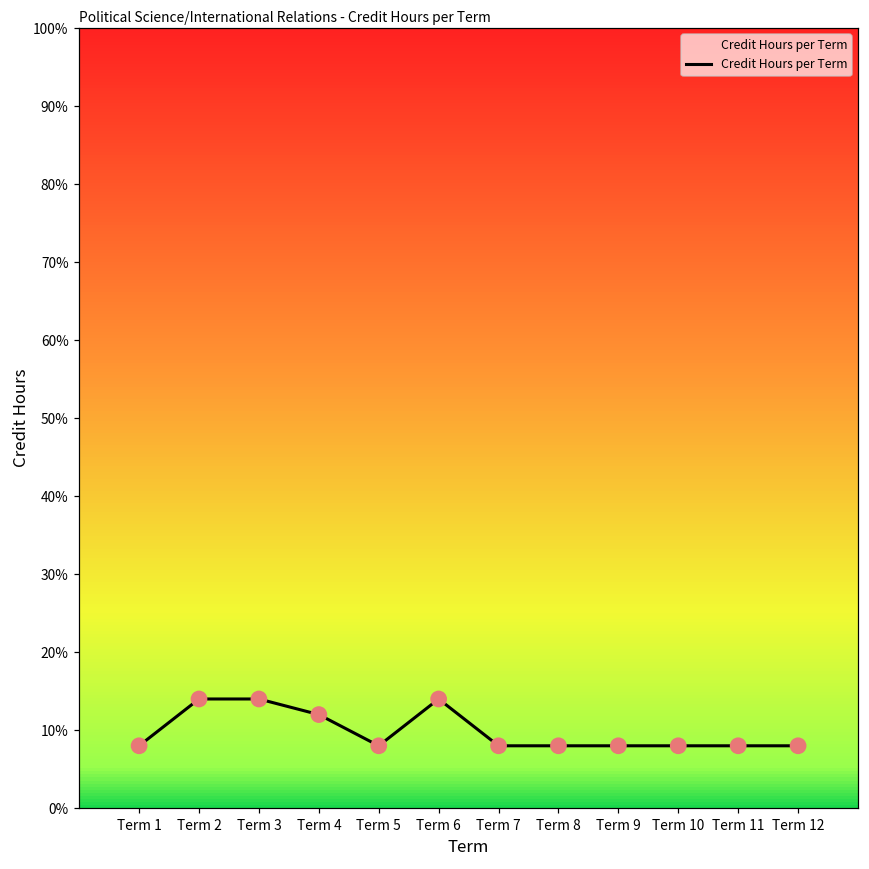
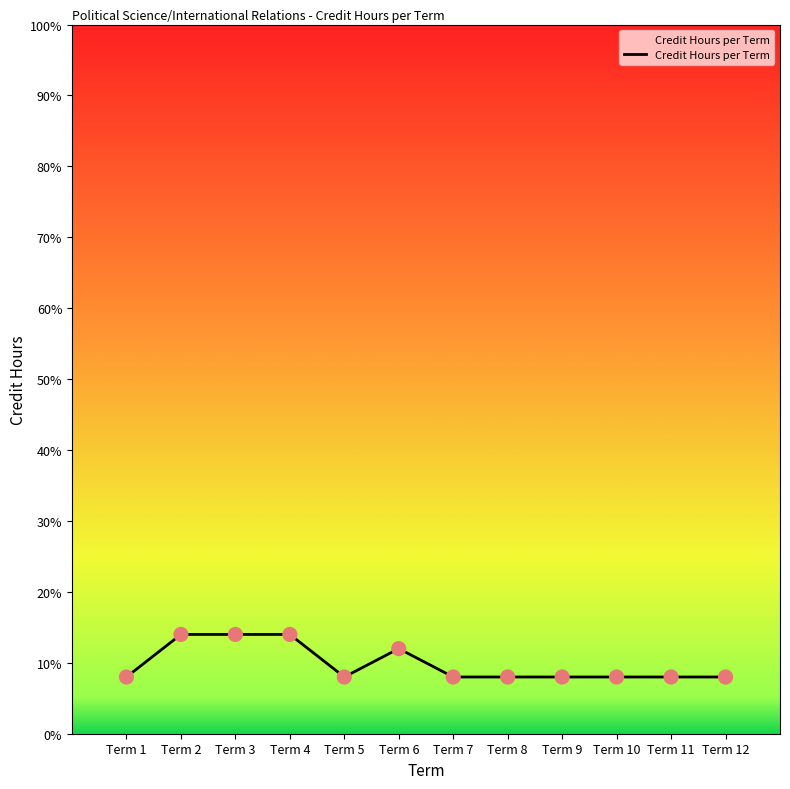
  {
    "Term 1": "8%",
    "Term 2": "14%",
    "Term 3": "14%",
-   "Term 4": "12%",
+   "Term 4": "14%",
    "Term 5": "8%",
-   "Term 6": "14%",
+   "Term 6": "12%",
    "Term 7": "8%",
    "Term 8": "8%",
    "Term 9": "8%",
    "Term 10": "8%",
    "Term 11": "8%",
    "Term 12": "8%"
  }
